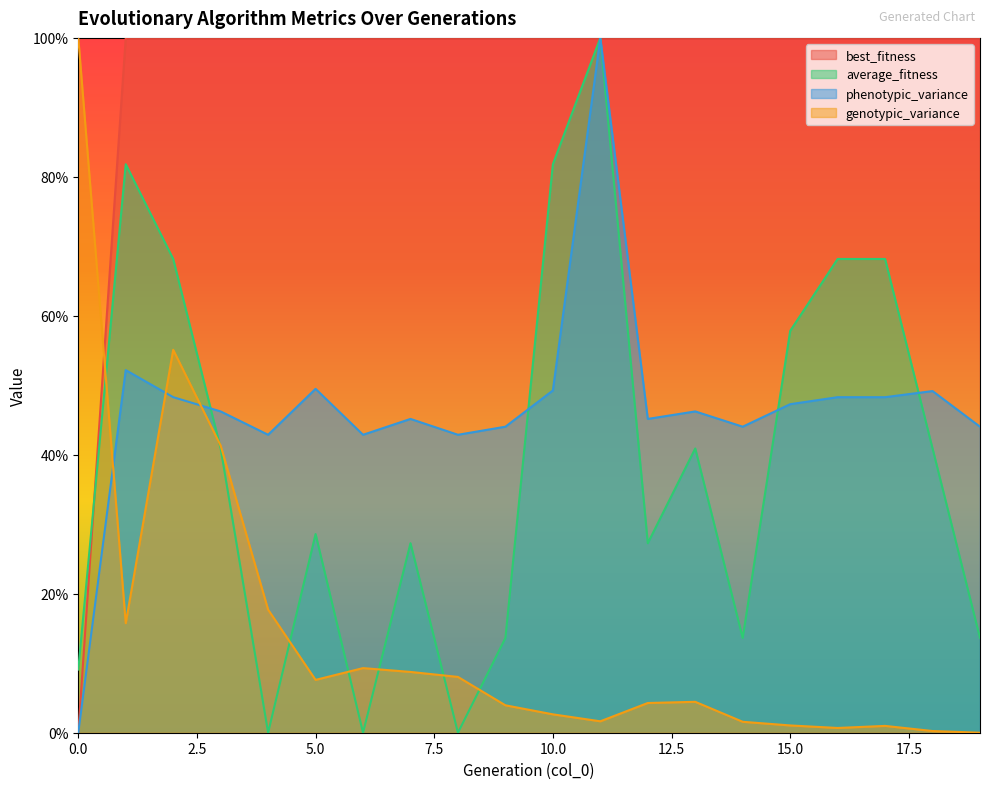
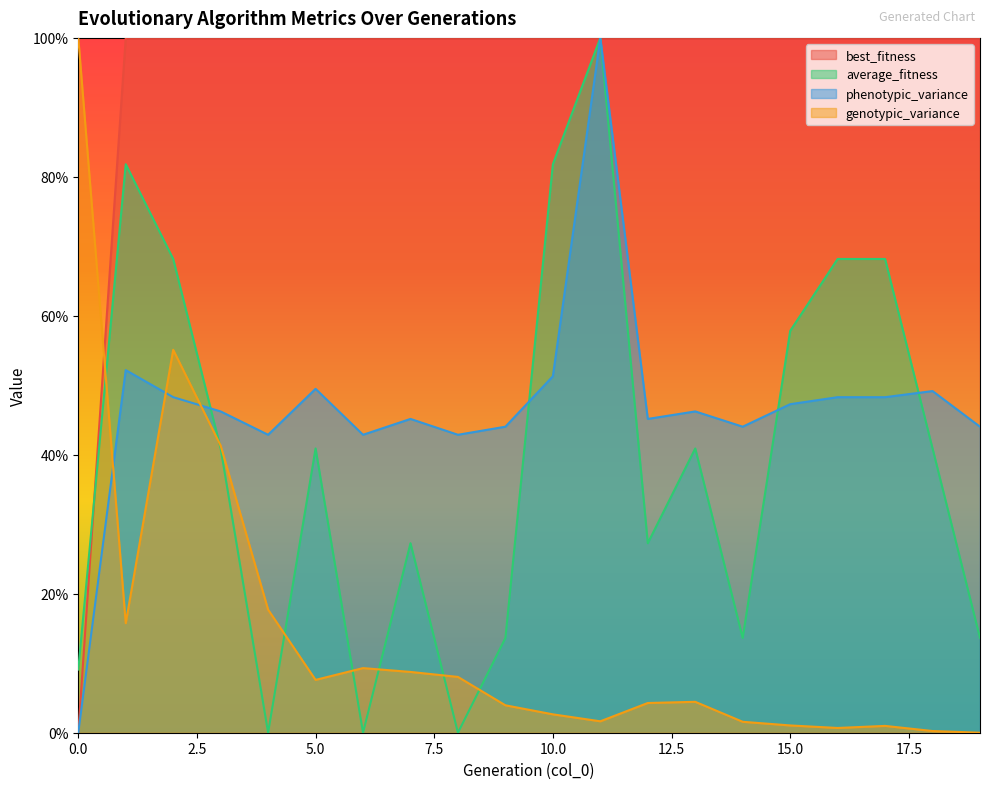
  {
    "best_fitness": {
      "5.0": "100%",
      "10.0": "100%",
      "15.0": "100%"
    },
    "average_fitness": {
      "0.0": "9%",
-     "5.0": "29%",
+     "5.0": "41%",
      "10.0": "82%",
      "15.0": "58%"
    },
    "phenotypic_variance": {
      "5.0": "49%",
-     "10.0": "49%",
+     "10.0": "51%",
      "15.0": "47%"
    },
    "genotypic_variance": {
      "0.0": "100%",
      "5.0": "8%",
      "10.0": "3%",
      "15.0": "1%"
    }
  }
